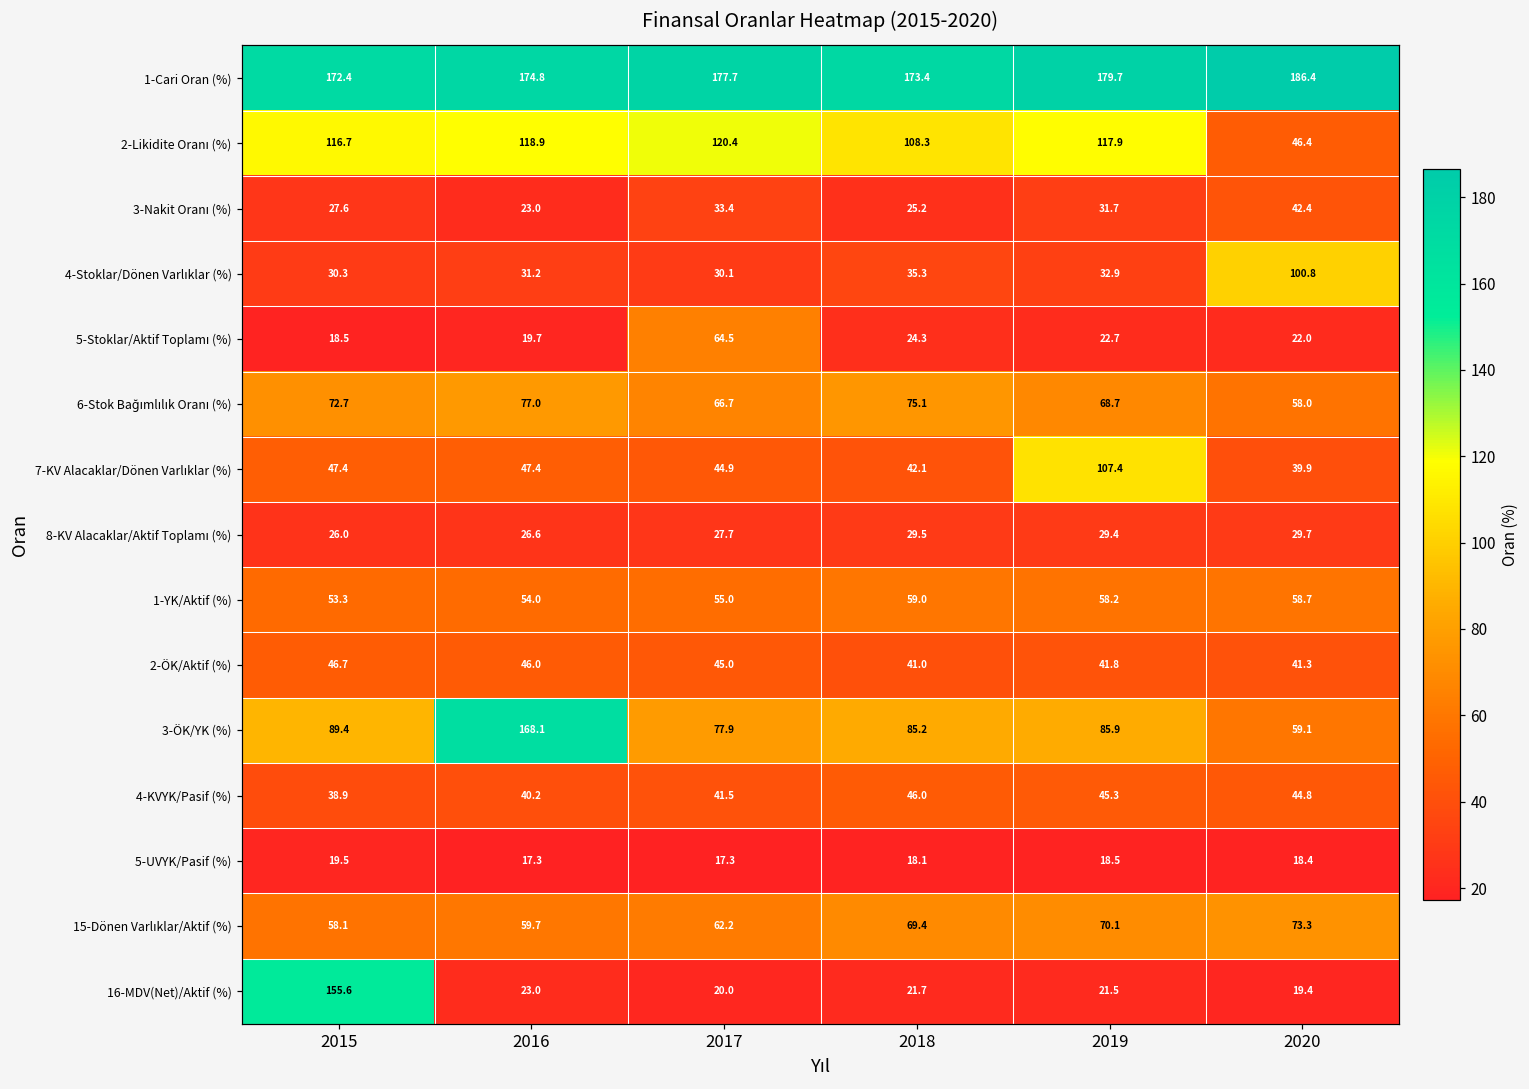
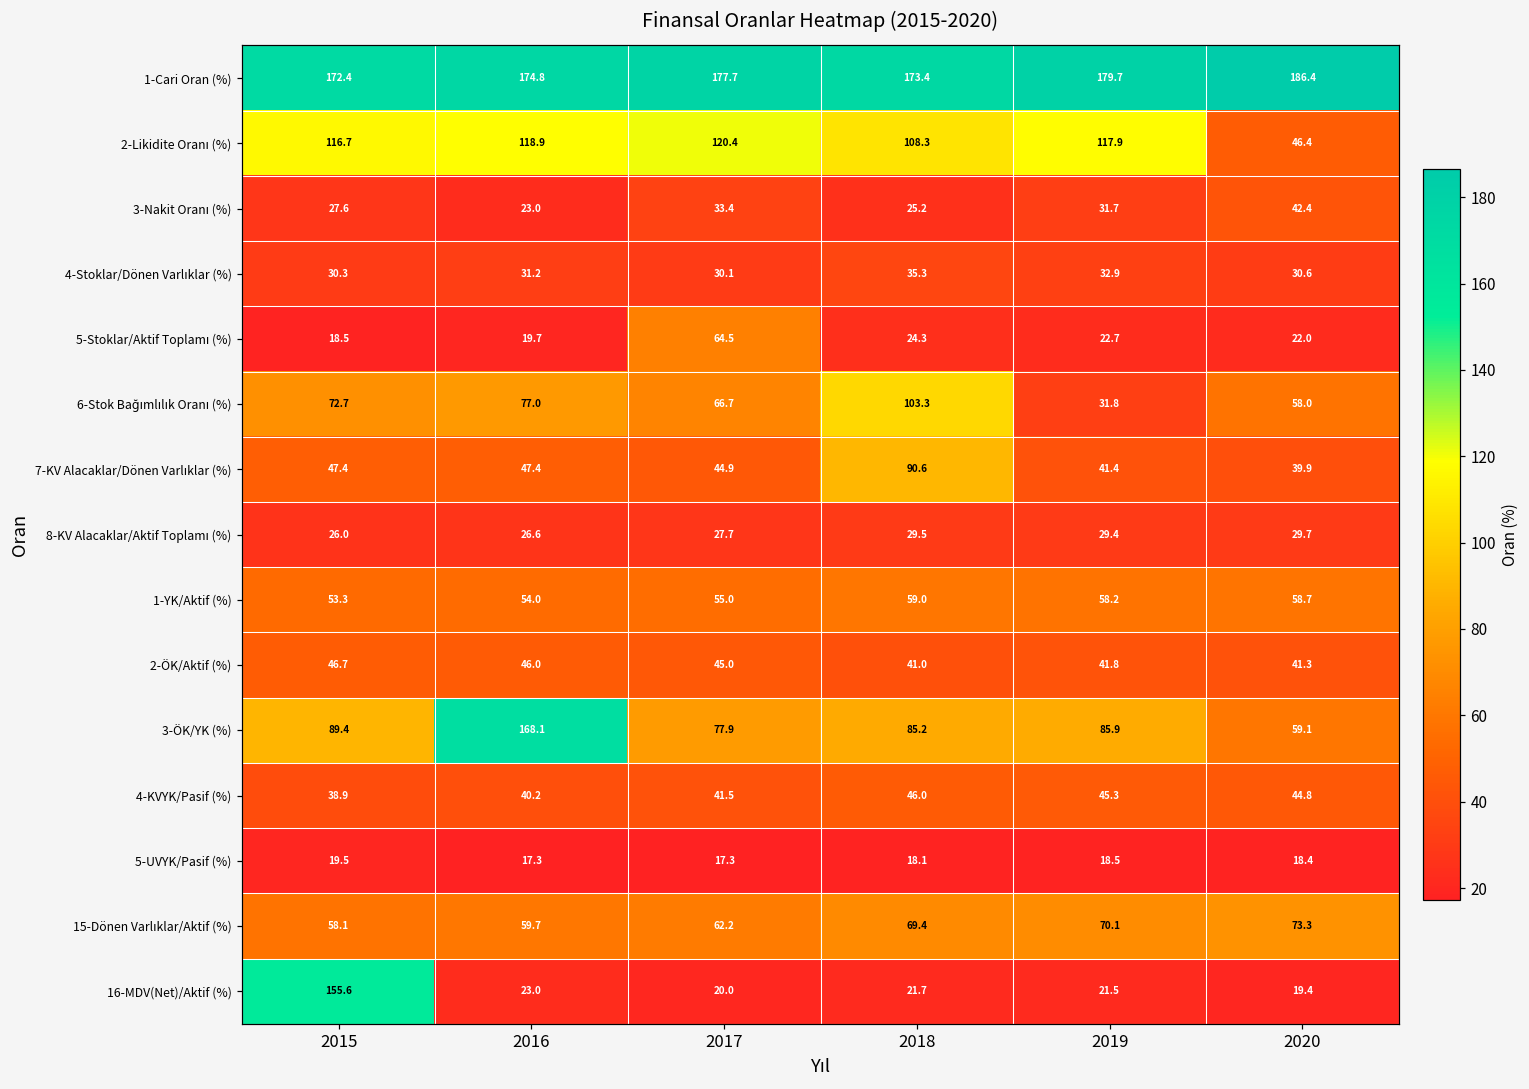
  {
    "1-Cari Oran (%)": {
      "2015": 172.4,
      "2016": 174.8,
      "2017": 177.7,
      "2018": 173.4,
      "2019": 179.7,
      "2020": 186.4
    },
    "2-Likidite Oranı (%)": {
      "2015": 116.7,
      "2016": 118.9,
      "2017": 120.4,
      "2018": 108.3,
      "2019": 117.9,
      "2020": 46.4
    },
    "3-Nakit Oranı (%)": {
      "2015": 27.6,
      "2016": 23.0,
      "2017": 33.4,
      "2018": 25.2,
      "2019": 31.7,
      "2020": 42.4
    },
    "4-Stoklar/Dönen Varlıklar (%)": {
      "2015": 30.3,
      "2016": 31.2,
      "2017": 30.1,
      "2018": 35.3,
      "2019": 32.9,
-     "2020": 100.8
+     "2020": 30.6
    },
    "5-Stoklar/Aktif Toplamı (%)": {
      "2015": 18.5,
      "2016": 19.7,
      "2017": 64.5,
      "2018": 24.3,
      "2019": 22.7,
      "2020": 22.0
    },
    "6-Stok Bağımlılık Oranı (%)": {
      "2015": 72.7,
      "2016": 77.0,
      "2017": 66.7,
-     "2018": 75.1,
-     "2019": 68.7,
+     "2018": 103.3,
+     "2019": 31.8,
      "2020": 58.0
    },
    "7-KV Alacaklar/Dönen Varlıklar (%)": {
      "2015": 47.4,
      "2016": 47.4,
      "2017": 44.9,
-     "2018": 42.1,
-     "2019": 107.4,
+     "2018": 90.6,
+     "2019": 41.4,
      "2020": 39.9
    },
    "8-KV Alacaklar/Aktif Toplamı (%)": {
      "2015": 26.0,
      "2016": 26.6,
      "2017": 27.7,
      "2018": 29.5,
      "2019": 29.4,
      "2020": 29.7
    },
    "1-YK/Aktif (%)": {
      "2015": 53.3,
      "2016": 54.0,
      "2017": 55.0,
      "2018": 59.0,
      "2019": 58.2,
      "2020": 58.7
    },
    "2-ÖK/Aktif (%)": {
      "2015": 46.7,
      "2016": 46.0,
      "2017": 45.0,
      "2018": 41.0,
      "2019": 41.8,
      "2020": 41.3
    },
    "3-ÖK/YK (%)": {
      "2015": 89.4,
      "2016": 168.1,
      "2017": 77.9,
      "2018": 85.2,
      "2019": 85.9,
      "2020": 59.1
    },
    "4-KVYK/Pasif (%)": {
      "2015": 38.9,
      "2016": 40.2,
      "2017": 41.5,
      "2018": 46.0,
      "2019": 45.3,
      "2020": 44.8
    },
    "5-UVYK/Pasif (%)": {
      "2015": 19.5,
      "2016": 17.3,
      "2017": 17.3,
      "2018": 18.1,
      "2019": 18.5,
      "2020": 18.4
    },
    "15-Dönen Varlıklar/Aktif (%)": {
      "2015": 58.1,
      "2016": 59.7,
      "2017": 62.2,
      "2018": 69.4,
      "2019": 70.1,
      "2020": 73.3
    },
    "16-MDV(Net)/Aktif (%)": {
      "2015": 155.6,
      "2016": 23.0,
      "2017": 20.0,
      "2018": 21.7,
      "2019": 21.5,
      "2020": 19.4
    }
  }
